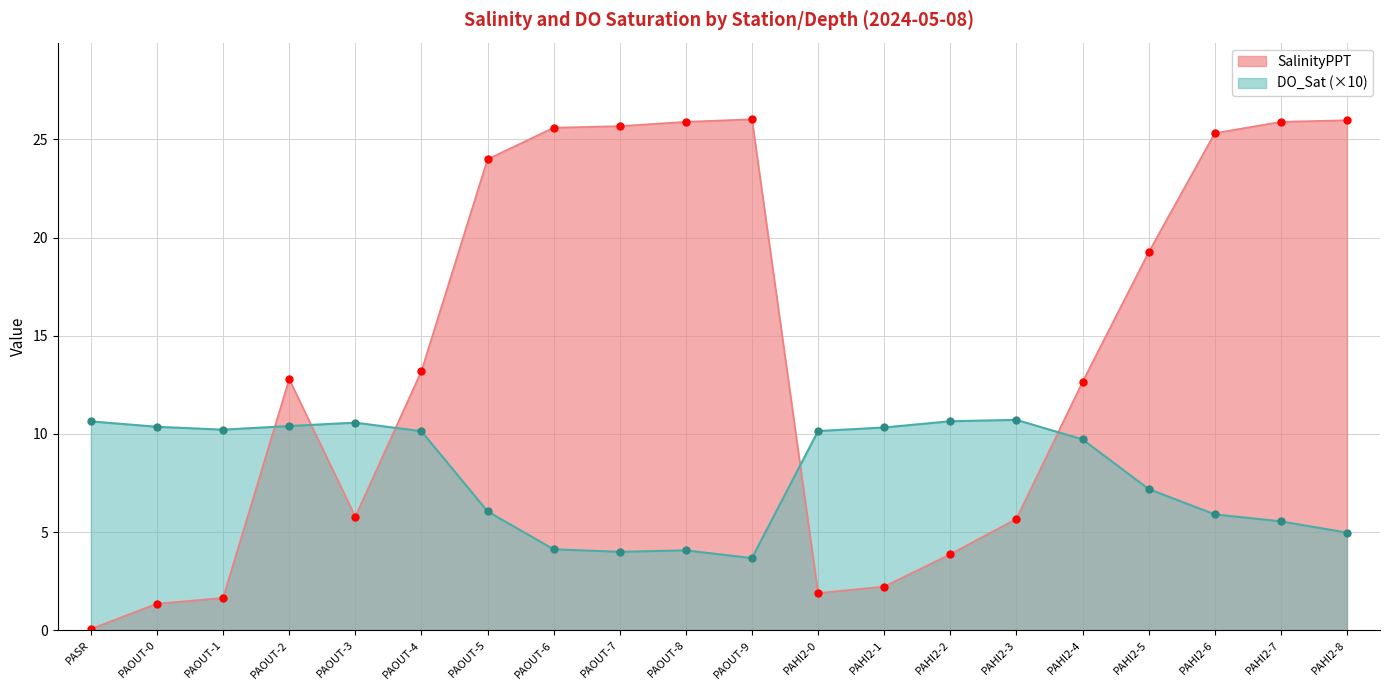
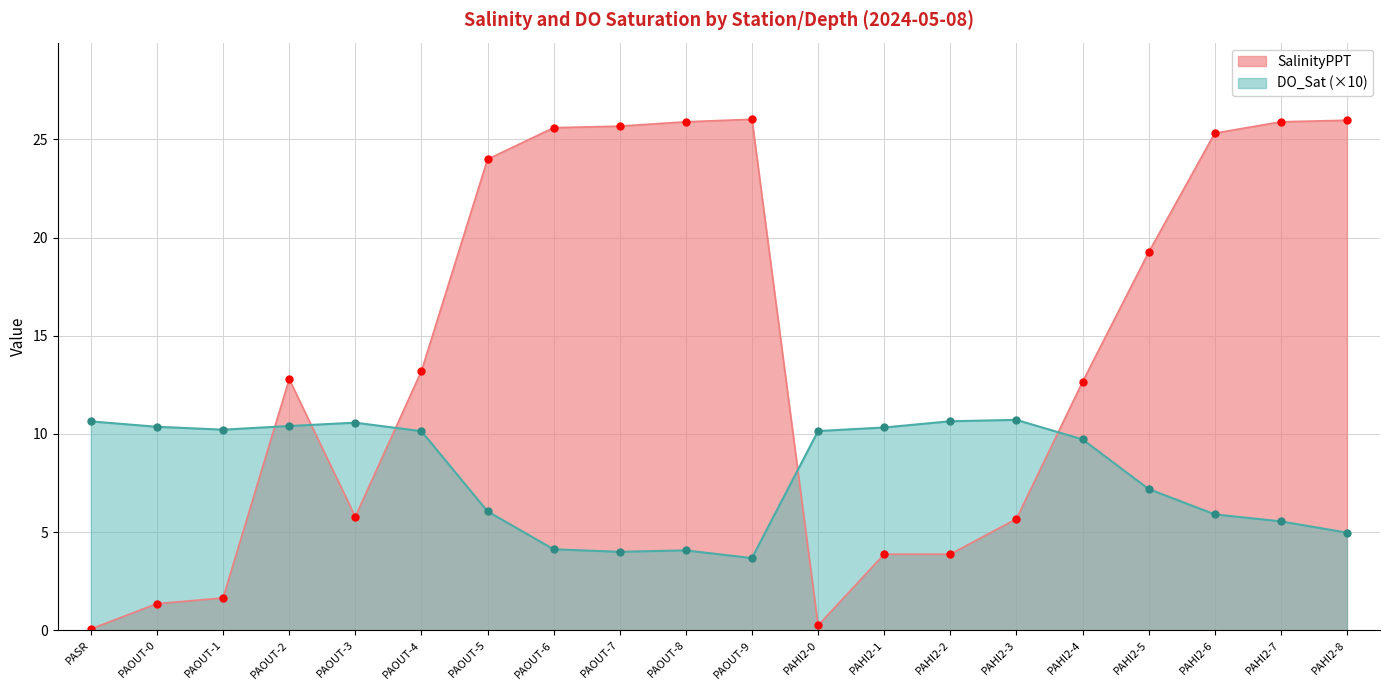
  {
    "SalinityPPT": {
      "PASR": 0.1,
      "PAOUT-0": 1.4,
      "PAOUT-1": 1.6,
      "PAOUT-2": 12.8,
      "PAOUT-3": 5.8,
      "PAOUT-4": 13.2,
      "PAOUT-5": 24.0,
      "PAOUT-6": 25.6,
      "PAOUT-7": 25.7,
      "PAOUT-8": 25.9,
      "PAOUT-9": 26.0,
-     "PAHI2-0": 1.9,
-     "PAHI2-1": 2.2,
+     "PAHI2-0": 0.2,
+     "PAHI2-1": 3.9,
      "PAHI2-2": 3.9,
      "PAHI2-3": 5.7,
      "PAHI2-4": 12.7,
      "PAHI2-5": 19.3,
      "PAHI2-6": 25.3,
      "PAHI2-7": 25.9,
      "PAHI2-8": 26.0
    },
    "DO_Sat (×10)": {
      "PASR": 10.6,
      "PAOUT-0": 10.4,
      "PAOUT-1": 10.2,
      "PAOUT-2": 10.4,
      "PAOUT-3": 10.6,
      "PAOUT-4": 10.1,
      "PAOUT-5": 6.1,
      "PAOUT-6": 4.1,
      "PAOUT-7": 4.0,
      "PAOUT-8": 4.1,
      "PAOUT-9": 3.7,
      "PAHI2-0": 10.1,
      "PAHI2-1": 10.3,
      "PAHI2-2": 10.6,
      "PAHI2-3": 10.7,
      "PAHI2-4": 9.7,
      "PAHI2-5": 7.2,
      "PAHI2-6": 5.9,
      "PAHI2-7": 5.5,
      "PAHI2-8": 5.0
    }
  }
